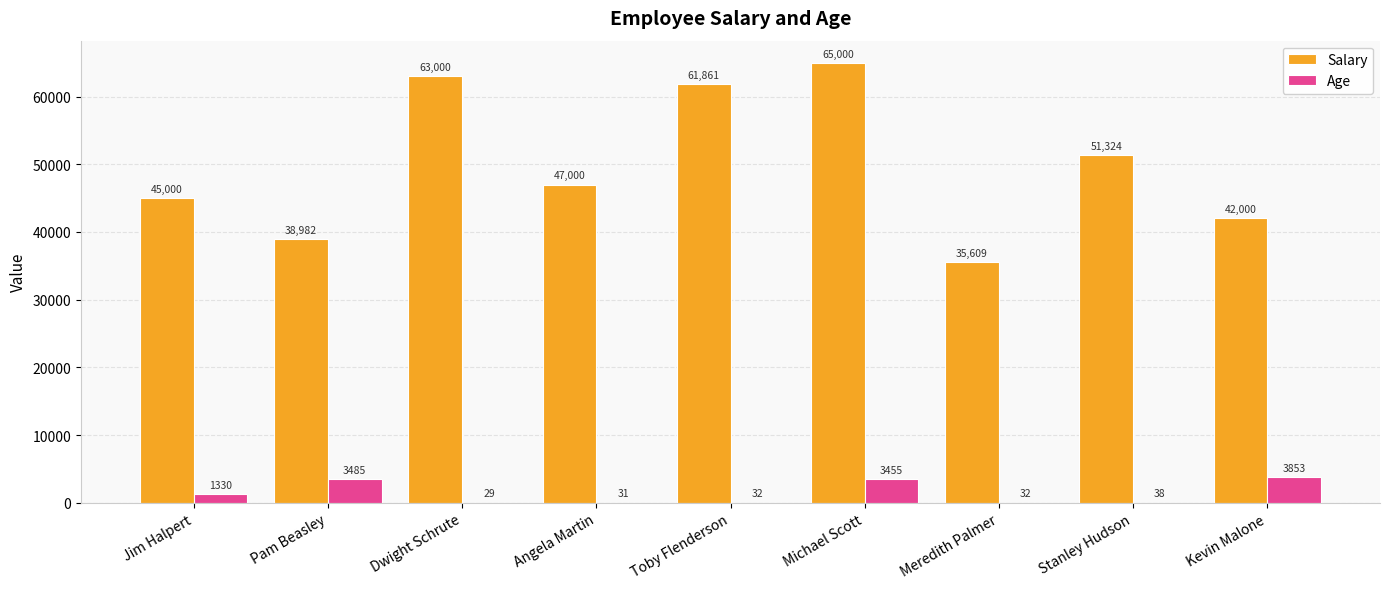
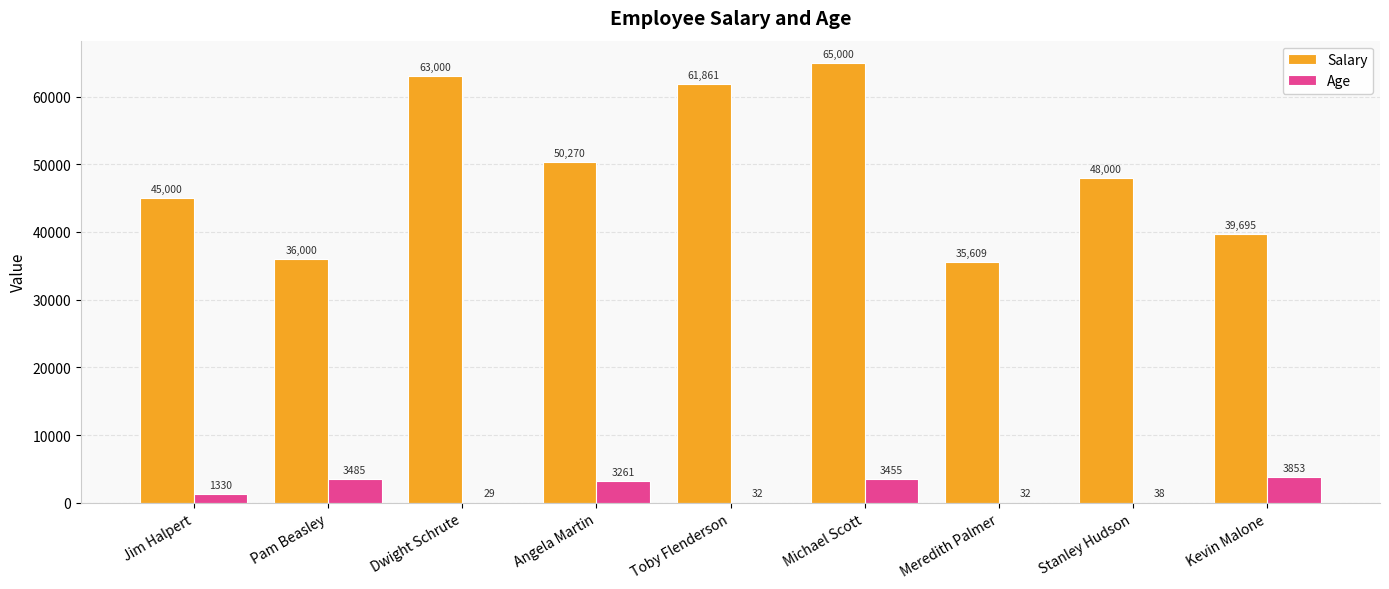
  {
    "Salary": {
      "Jim Halpert": "45,000",
-     "Pam Beasley": "38,982",
+     "Pam Beasley": "36,000",
      "Dwight Schrute": "63,000",
-     "Angela Martin": "47,000",
+     "Angela Martin": "50,270",
      "Toby Flenderson": "61,861",
      "Michael Scott": "65,000",
      "Meredith Palmer": "35,609",
-     "Stanley Hudson": "51,324",
-     "Kevin Malone": "42,000"
+     "Stanley Hudson": "48,000",
+     "Kevin Malone": "39,695"
    },
    "Age": {
      "Jim Halpert": "1330",
      "Pam Beasley": "3485",
      "Dwight Schrute": "29",
-     "Angela Martin": "31",
+     "Angela Martin": "3261",
      "Toby Flenderson": "32",
      "Michael Scott": "3455",
      "Meredith Palmer": "32",
      "Stanley Hudson": "38",
      "Kevin Malone": "3853"
    }
  }
